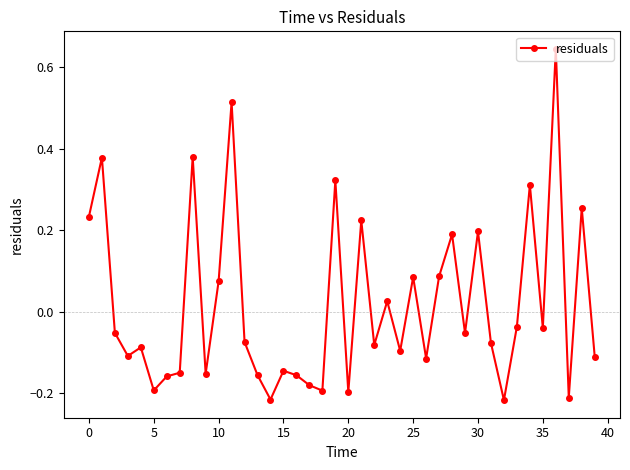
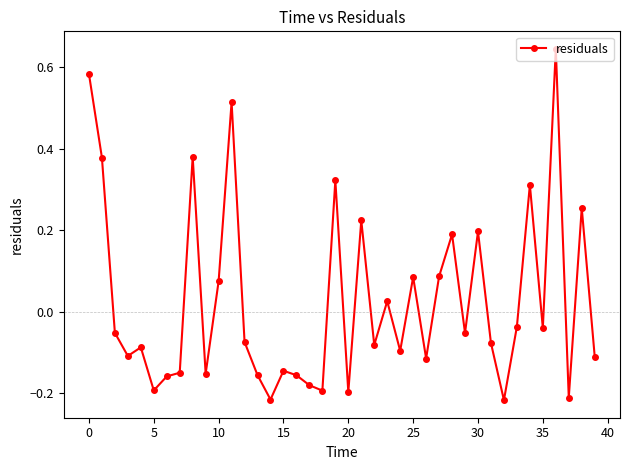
  {
-   "0": 0.23,
+   "0": 0.58,
    "5": -0.19,
    "10": 0.07,
    "15": -0.15,
    "20": -0.20,
    "25": 0.08,
    "30": 0.20,
    "35": -0.04
  }
